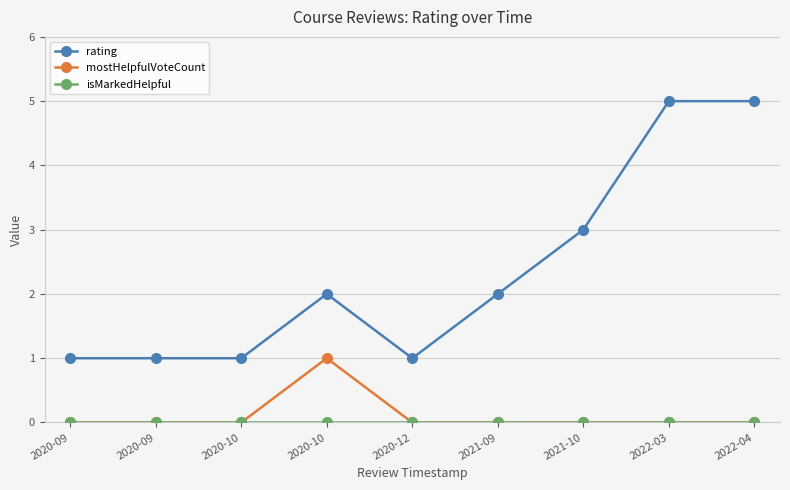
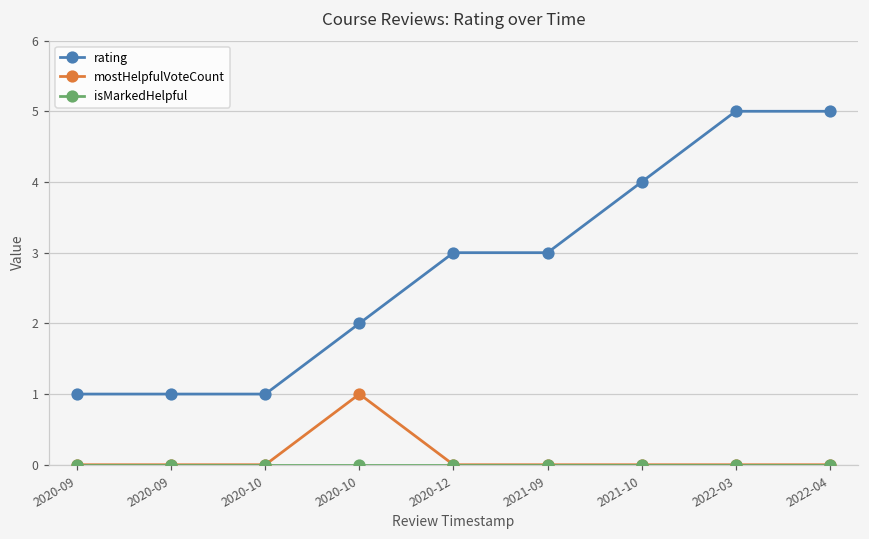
  {
    "rating": {
-     "2020-12": 1,
-     "2021-09": 2,
-     "2021-10": 3,
+     "2020-12": 3,
+     "2021-09": 3,
+     "2021-10": 4,
      "2022-03": 5,
      "2022-04": 5
    }
  }
